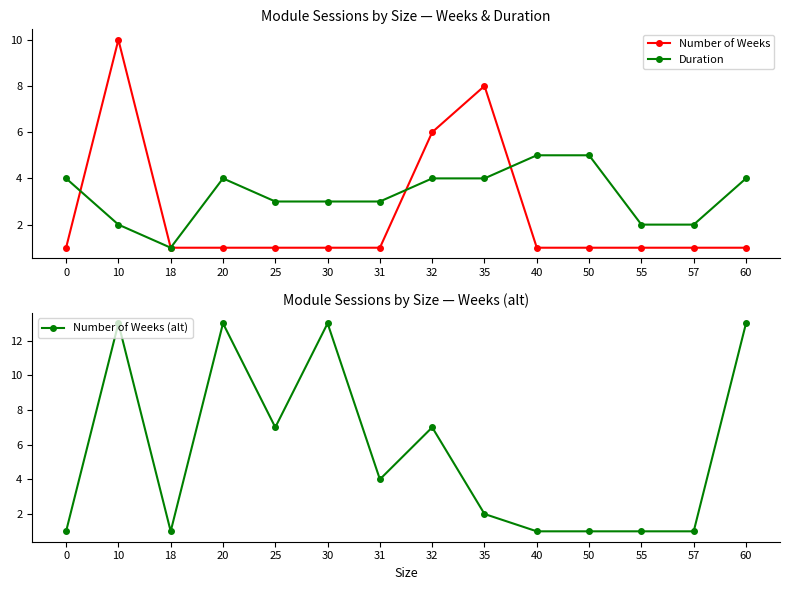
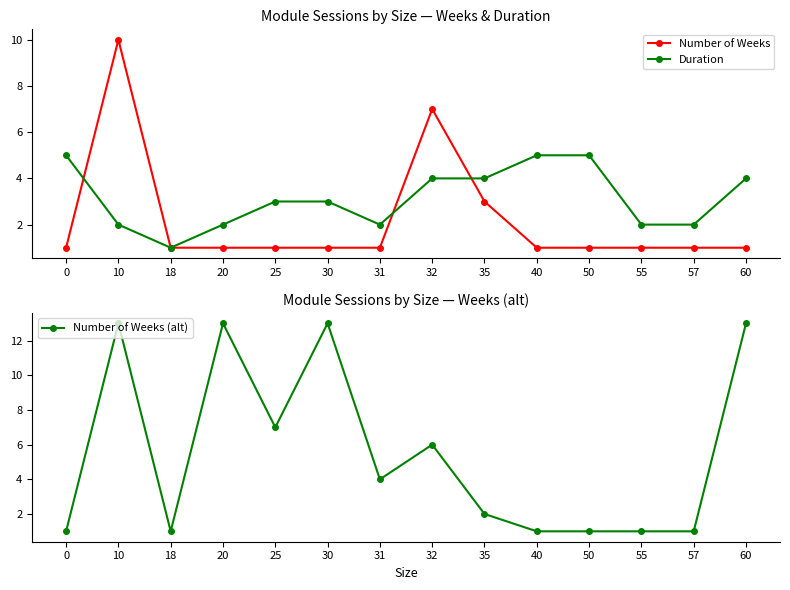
  {
    "Module Sessions by Size — Weeks & Duration": {
      "Number of Weeks": {
        "0": 1,
        "10": 10,
        "20": 1,
        "25": 1,
        "30": 1,
        "31": 1,
-       "32": 6,
-       "35": 8,
+       "32": 7,
+       "35": 3,
        "40": 1,
        "50": 1,
        "55": 1,
        "57": 1,
        "60": 1
      },
      "Duration": {
-       "0": 4,
+       "0": 5,
        "10": 2,
-       "20": 4,
+       "20": 2,
        "25": 3,
        "30": 3,
-       "31": 3,
+       "31": 2,
        "32": 4,
        "35": 4,
        "40": 5,
        "50": 5,
        "55": 2,
        "57": 2,
        "60": 4
      }
    },
    "Module Sessions by Size — Weeks (alt)": {
      "0": 1,
      "18": 1,
      "20": 13,
      "25": 7,
      "30": 13,
      "31": 4,
-     "32": 7,
+     "32": 6,
      "35": 2,
      "40": 1,
      "50": 1,
      "55": 1,
      "57": 1,
      "60": 13
    }
  }
